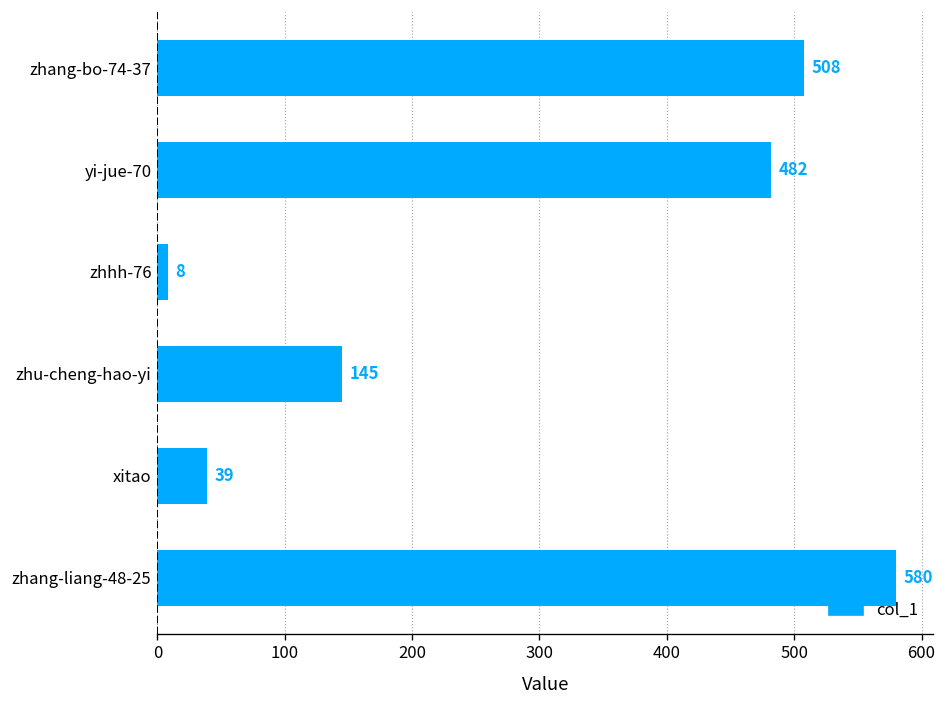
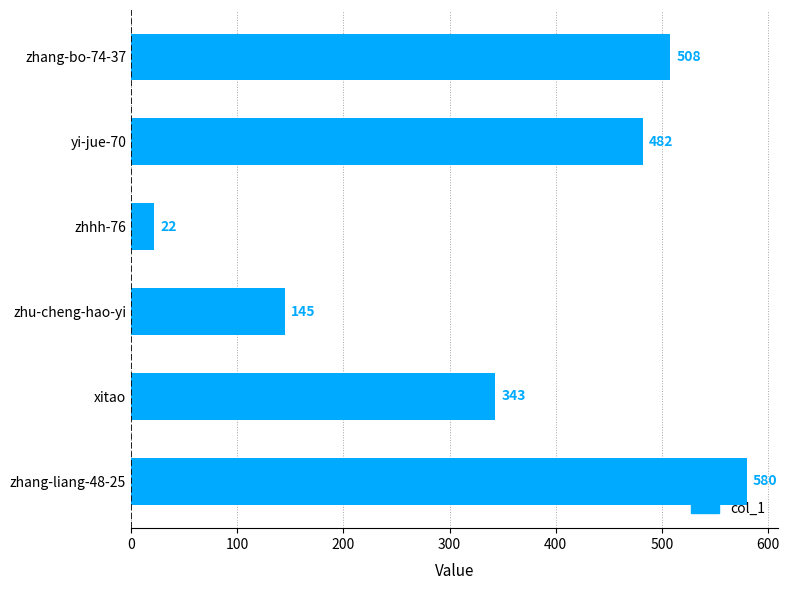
  {
    "zhang-bo-74-37": 508,
    "yi-jue-70": 482,
-   "zhhh-76": 8,
+   "zhhh-76": 22,
    "zhu-cheng-hao-yi": 145,
-   "xitao": 39,
+   "xitao": 343,
    "zhang-liang-48-25": 580
  }
